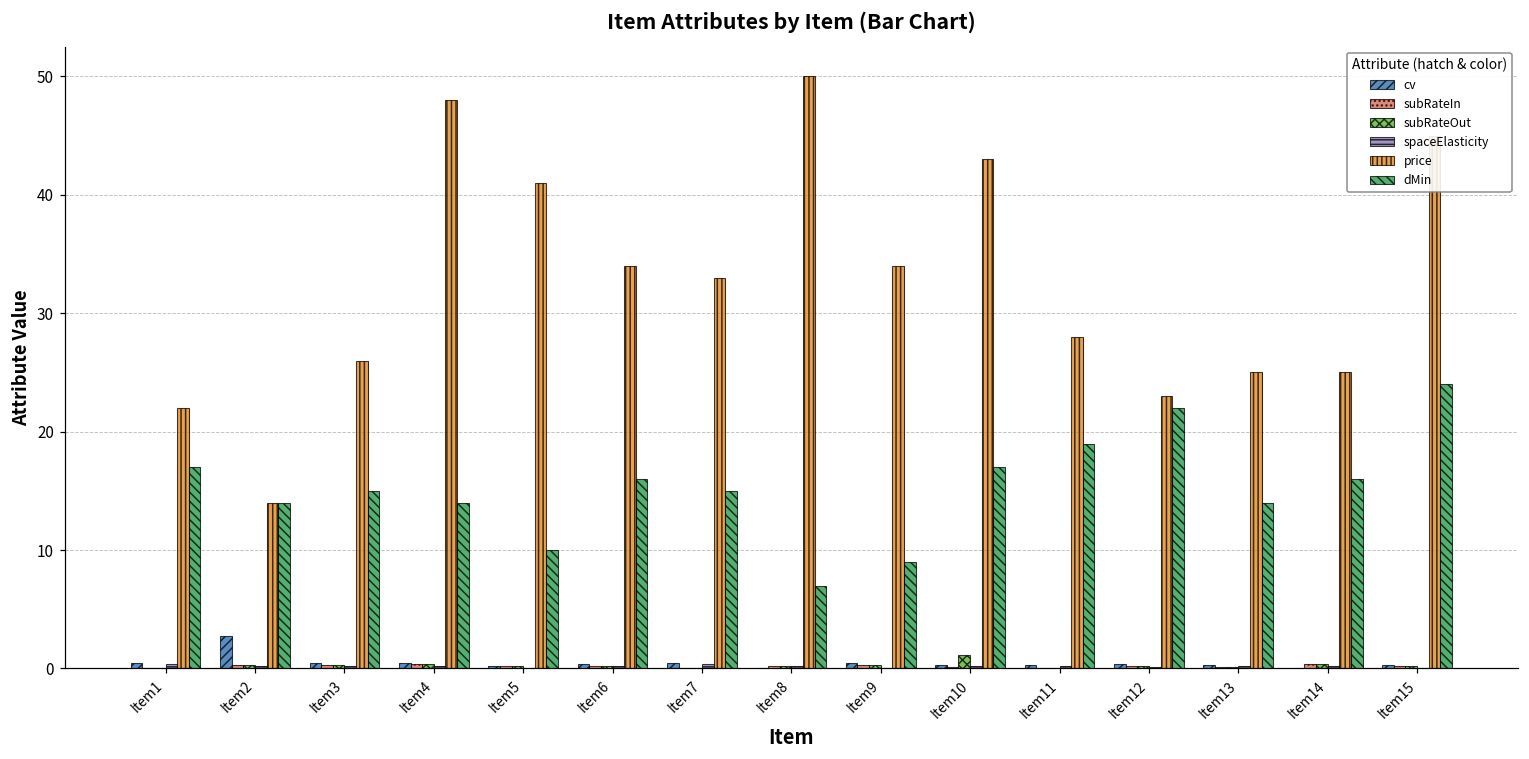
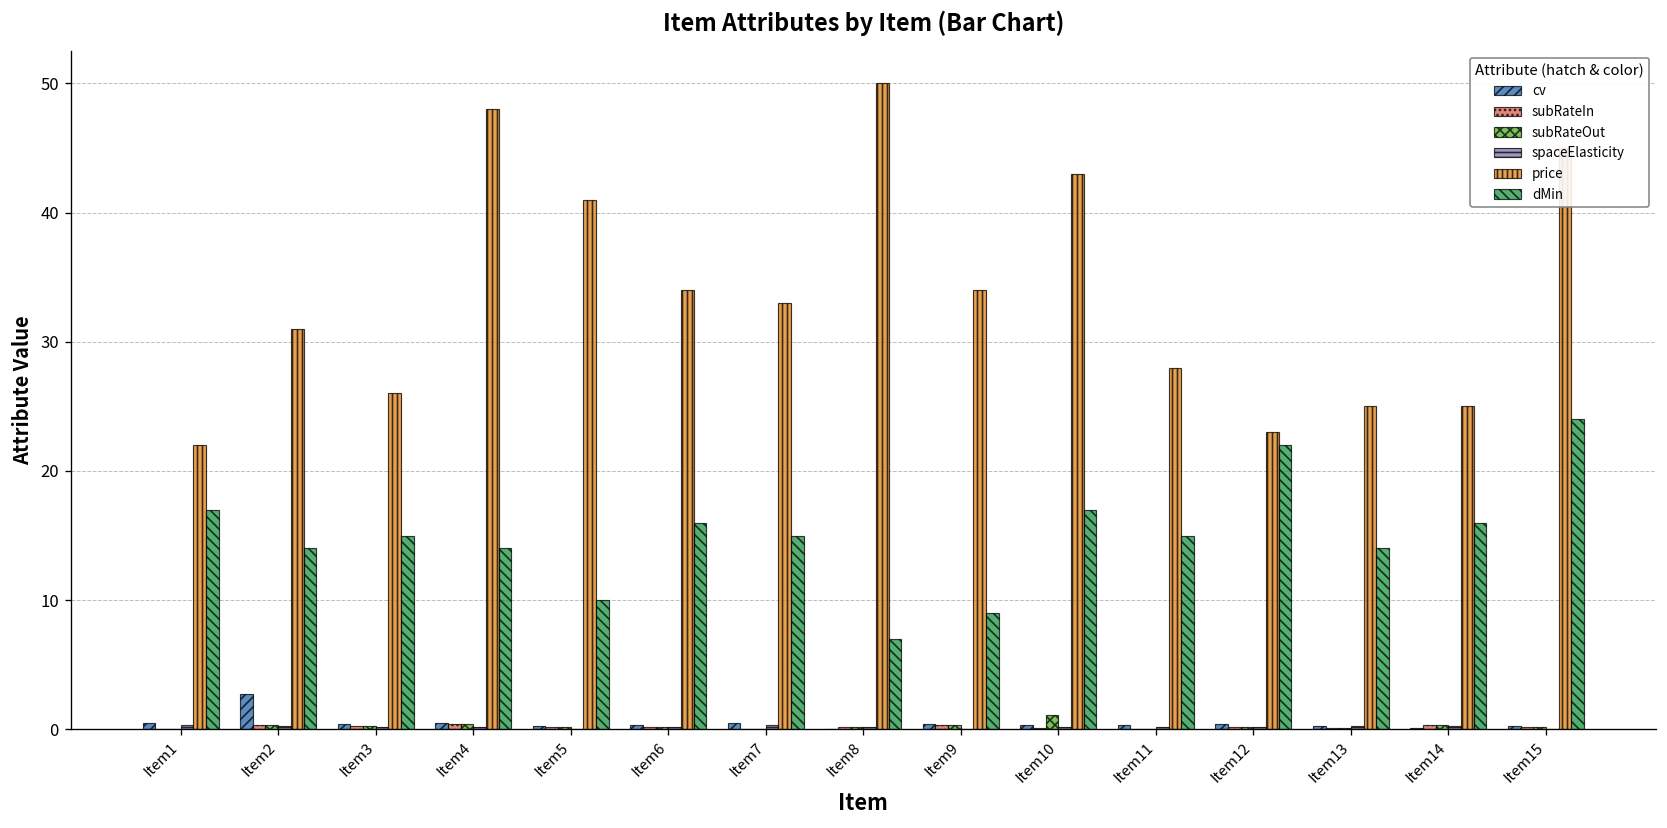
  {
    "cv": {
      "Item1": 0.5,
      "Item2": 2.8,
      "Item3": 0.4,
      "Item4": 0.5,
      "Item6": 0.4,
      "Item7": 0.5,
      "Item9": 0.4,
      "Item10": 0.3,
      "Item11": 0.3,
      "Item12": 0.4,
      "Item13": 0.3,
      "Item15": 0.3
    },
    "subRateIn": {
      "Item2": 0.3,
      "Item3": 0.3,
      "Item4": 0.4,
      "Item9": 0.3,
      "Item14": 0.4
    },
    "subRateOut": {
      "Item2": 0.3,
      "Item3": 0.3,
      "Item4": 0.4,
      "Item9": 0.3,
      "Item10": 1,
      "Item14": 0.4
    },
    "spaceElasticity": {
      "Item1": 0.4,
      "Item2": 0.3,
      "Item7": 0.3,
      "Item14": 0.2
    },
    "price": {
      "Item1": 22,
-     "Item2": 14,
+     "Item2": 31,
      "Item3": 26,
      "Item4": 48,
      "Item5": 41,
      "Item6": 34,
      "Item7": 33,
      "Item8": 50,
      "Item9": 34,
      "Item10": 43,
      "Item11": 28,
      "Item12": 23,
      "Item13": 25,
      "Item14": 25
    },
    "dMin": {
      "Item1": 17,
      "Item2": 14,
      "Item3": 15,
      "Item4": 14,
      "Item5": 10,
      "Item6": 16,
      "Item7": 15,
      "Item8": 7,
      "Item9": 9,
      "Item10": 17,
-     "Item11": 19,
+     "Item11": 15,
      "Item12": 22,
      "Item13": 14,
      "Item14": 16,
      "Item15": 24
    }
  }
